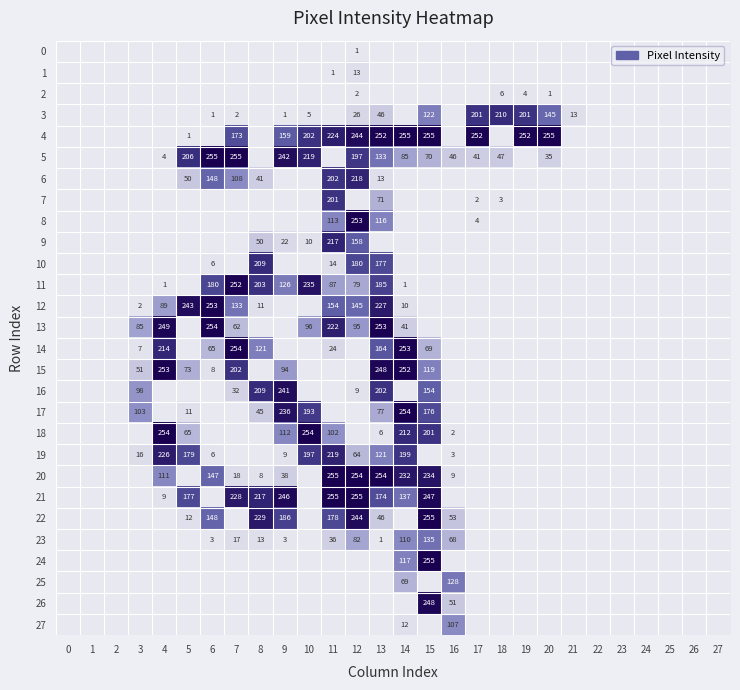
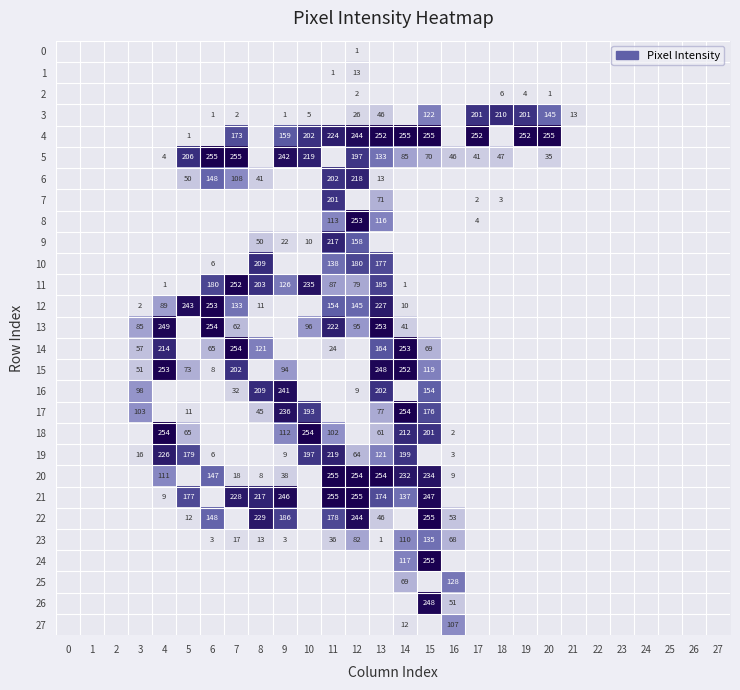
  {
    "0": {
      "12": 1
    },
    "1": {
      "11": 1,
      "12": 13
    },
    "2": {
      "12": 2,
      "18": 6,
      "19": 4,
      "20": 1
    },
    "3": {
      "6": 1,
      "7": 2,
      "9": 1,
      "10": 5,
      "12": 26,
      "13": 46,
      "15": 122,
      "17": 201,
      "18": 210,
      "19": 201,
      "20": 145,
      "21": 13
    },
    "4": {
      "5": 1,
      "7": 173,
      "9": 159,
      "10": 202,
      "11": 224,
      "12": 244,
      "13": 252,
      "14": 255,
      "15": 255,
      "17": 252,
      "19": 252,
      "20": 255
    },
    "5": {
      "4": 4,
      "5": 206,
      "6": 255,
      "7": 255,
      "9": 242,
      "10": 219,
      "12": 197,
      "13": 133,
      "14": 85,
      "15": 70,
      "16": 46,
      "17": 41,
      "18": 47,
      "20": 35
    },
    "6": {
      "5": 50,
      "6": 148,
      "7": 108,
      "8": 41,
      "11": 202,
      "12": 218,
      "13": 13
    },
    "7": {
      "11": 201,
      "13": 71,
      "17": 2,
      "18": 3
    },
    "8": {
      "11": 113,
      "12": 253,
      "13": 116,
      "17": 4
    },
    "9": {
      "8": 50,
      "9": 22,
      "10": 10,
      "11": 217,
      "12": 158
    },
    "10": {
      "6": 6,
      "8": 209,
-     "11": 14,
+     "11": 138,
      "12": 180,
      "13": 177
    },
    "11": {
      "4": 1,
      "6": 180,
      "7": 252,
      "8": 203,
      "9": 126,
      "10": 235,
      "11": 87,
      "12": 79,
      "13": 185,
      "14": 1
    },
    "12": {
      "3": 2,
      "4": 89,
      "5": 243,
      "6": 253,
      "7": 133,
      "8": 11,
      "11": 154,
      "12": 145,
      "13": 227,
      "14": 10
    },
    "13": {
      "3": 85,
      "4": 249,
      "6": 254,
      "7": 62,
      "10": 96,
      "11": 222,
      "12": 95,
      "13": 253,
      "14": 41
    },
    "14": {
-     "3": 7,
+     "3": 57,
      "4": 214,
      "6": 65,
      "7": 254,
      "8": 121,
      "11": 24,
      "13": 164,
      "14": 253,
      "15": 69
    },
    "15": {
      "3": 51,
      "4": 253,
      "5": 73,
      "6": 8,
      "7": 202,
      "9": 94,
      "13": 248,
      "14": 252,
      "15": 119
    },
    "16": {
      "3": 98,
      "7": 32,
      "8": 209,
      "9": 241,
      "12": 9,
      "13": 202,
      "15": 154
    },
    "17": {
      "3": 103,
      "5": 11,
      "8": 45,
      "9": 236,
      "10": 193,
      "13": 77,
      "14": 254,
      "15": 176
    },
    "18": {
      "4": 254,
      "5": 65,
      "9": 112,
      "10": 254,
      "11": 102,
-     "13": 6,
+     "13": 61,
      "14": 212,
      "15": 201,
      "16": 2
    },
    "19": {
      "3": 16,
      "4": 226,
      "5": 179,
      "6": 6,
      "9": 9,
      "10": 197,
      "11": 219,
      "12": 64,
      "13": 121,
      "14": 199,
      "16": 3
    },
    "20": {
      "4": 111,
      "6": 147,
      "7": 18,
      "8": 8,
      "9": 38,
      "11": 255,
      "12": 254,
      "13": 254,
      "14": 232,
      "15": 234,
      "16": 9
    },
    "21": {
      "4": 9,
      "5": 177,
      "7": 228,
      "8": 217,
      "9": 246,
      "11": 255,
      "12": 255,
      "13": 174,
      "14": 137,
      "15": 247
    },
    "22": {
      "5": 12,
      "6": 148,
      "8": 229,
      "9": 186,
      "11": 178,
      "12": 244,
      "13": 46,
      "15": 255,
      "16": 53
    },
    "23": {
      "6": 3,
      "7": 17,
      "8": 13,
      "9": 3,
      "11": 36,
      "12": 82,
      "13": 1,
      "14": 110,
      "15": 135,
      "16": 68
    },
    "24": {
      "14": 117,
      "15": 255
    },
    "25": {
      "14": 69,
      "16": 128
    },
    "26": {
      "15": 248,
      "16": 51
    },
    "27": {
      "14": 12,
      "16": 107
    }
  }
